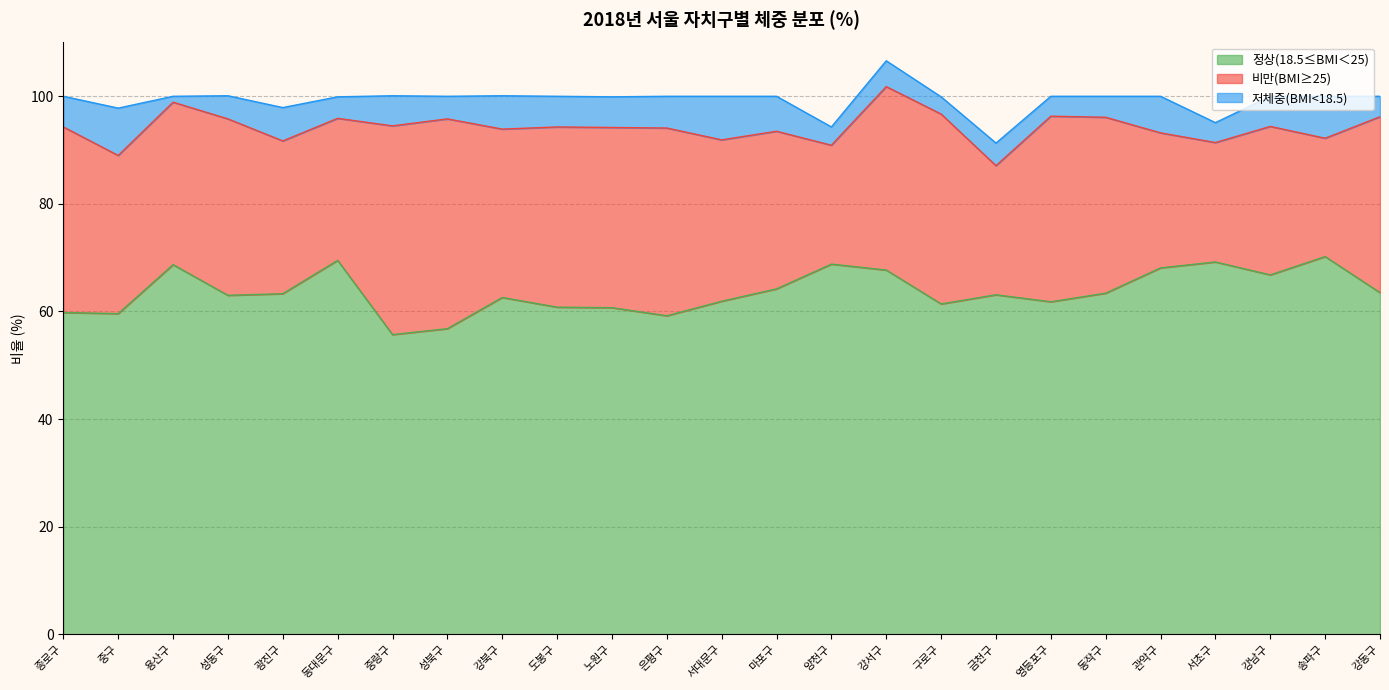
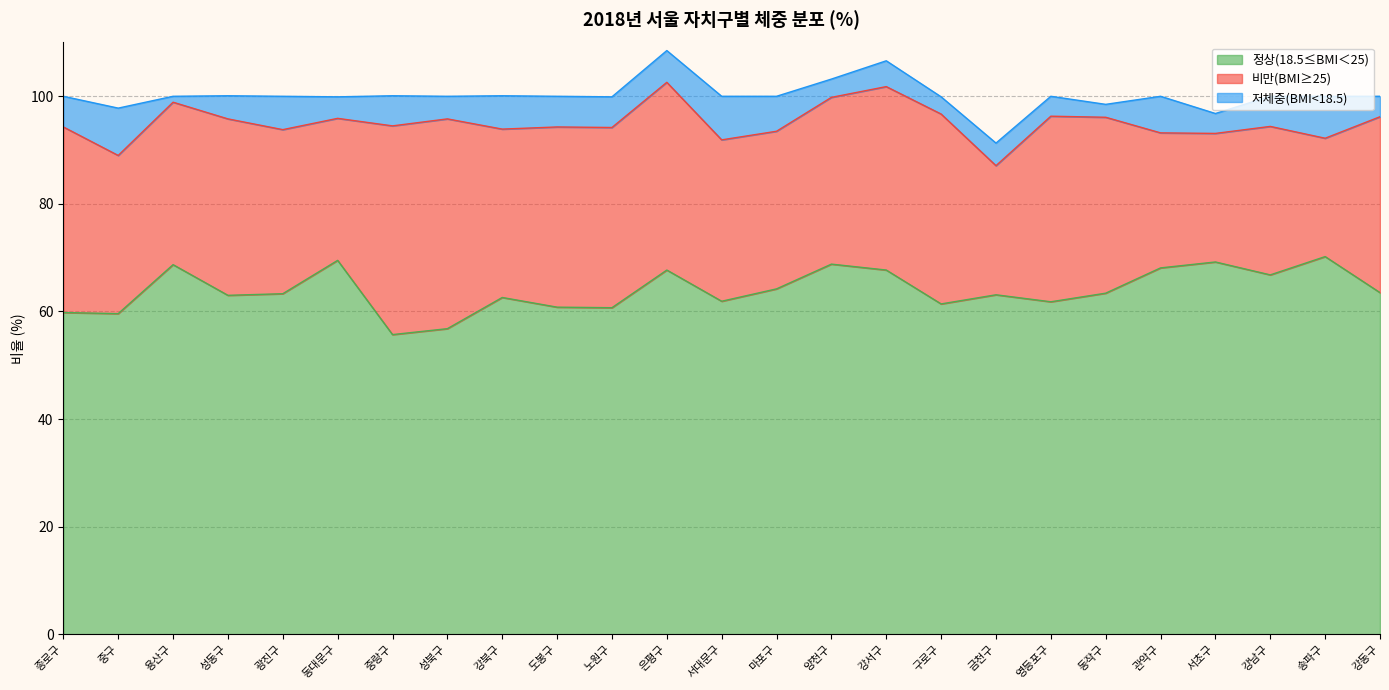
  {
    "정상(18.5≤BMI＜25)": {
      "종로구": 60,
      "중구": 60,
      "용산구": 69,
      "성동구": 63,
      "광진구": 63,
      "동대문구": 70,
      "중랑구": 56,
      "성북구": 57,
      "강북구": 63,
      "도봉구": 61,
      "노원구": 61,
-     "은평구": 59,
+     "은평구": 68,
      "서대문구": 62,
      "마포구": 64,
      "양천구": 69,
      "강서구": 68,
      "구로구": 61,
      "금천구": 63,
      "영등포구": 62,
      "동작구": 63,
      "관악구": 68,
      "서초구": 69,
      "강남구": 67,
      "송파구": 70,
      "강동구": 64
    },
    "비만(BMI≥25)": {
      "종로구": 35,
      "중구": 29,
      "용산구": 30,
      "성동구": 33,
-     "광진구": 28,
+     "광진구": 31,
      "동대문구": 26,
      "중랑구": 39,
      "성북구": 39,
      "강북구": 31,
      "도봉구": 34,
      "노원구": 34,
      "은평구": 35,
      "서대문구": 30,
      "마포구": 29,
-     "양천구": 22,
+     "양천구": 31,
      "강서구": 34,
      "구로구": 35,
      "금천구": 24,
      "영등포구": 35,
      "동작구": 33,
      "관악구": 25,
-     "서초구": 22,
+     "서초구": 24,
      "강남구": 28,
      "송파구": 22,
      "강동구": 33
    },
    "저체중(BMI<18.5)": {
      "종로구": 6,
      "중구": 9,
      "용산구": 1,
      "성동구": 4,
      "광진구": 6,
      "동대문구": 4,
      "중랑구": 6,
      "성북구": 4,
      "강북구": 6,
      "도봉구": 6,
      "노원구": 6,
      "은평구": 6,
      "서대문구": 8,
      "마포구": 7,
      "양천구": 3,
      "강서구": 5,
      "구로구": 3,
      "금천구": 4,
      "영등포구": 4,
-     "동작구": 4,
+     "동작구": 2,
      "관악구": 7,
      "서초구": 4,
      "강동구": 4
    }
  }
